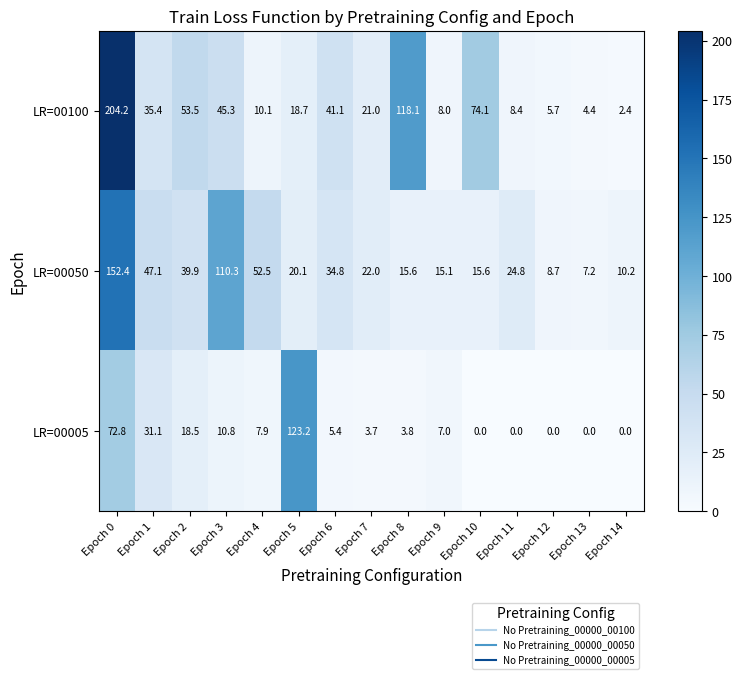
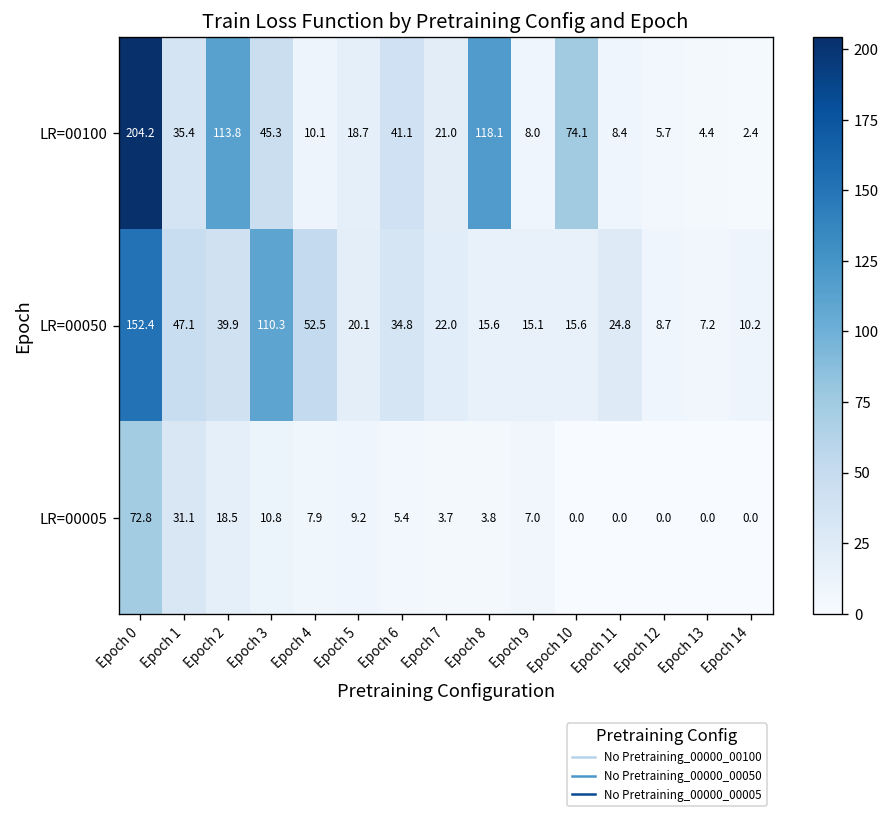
  {
    "LR=00100": {
      "Epoch 0": 204.2,
      "Epoch 1": 35.4,
-     "Epoch 2": 53.5,
+     "Epoch 2": 113.8,
      "Epoch 3": 45.3,
      "Epoch 4": 10.1,
      "Epoch 5": 18.7,
      "Epoch 6": 41.1,
      "Epoch 7": 21.0,
      "Epoch 8": 118.1,
      "Epoch 9": 8.0,
      "Epoch 10": 74.1,
      "Epoch 11": 8.4,
      "Epoch 12": 5.7,
      "Epoch 13": 4.4,
      "Epoch 14": 2.4
    },
    "LR=00050": {
      "Epoch 0": 152.4,
      "Epoch 1": 47.1,
      "Epoch 2": 39.9,
      "Epoch 3": 110.3,
      "Epoch 4": 52.5,
      "Epoch 5": 20.1,
      "Epoch 6": 34.8,
      "Epoch 7": 22.0,
      "Epoch 8": 15.6,
      "Epoch 9": 15.1,
      "Epoch 10": 15.6,
      "Epoch 11": 24.8,
      "Epoch 12": 8.7,
      "Epoch 13": 7.2,
      "Epoch 14": 10.2
    },
    "LR=00005": {
      "Epoch 0": 72.8,
      "Epoch 1": 31.1,
      "Epoch 2": 18.5,
      "Epoch 3": 10.8,
      "Epoch 4": 7.9,
-     "Epoch 5": 123.2,
+     "Epoch 5": 9.2,
      "Epoch 6": 5.4,
      "Epoch 7": 3.7,
      "Epoch 8": 3.8,
      "Epoch 9": 7.0,
      "Epoch 10": 0.0,
      "Epoch 11": 0.0,
      "Epoch 12": 0.0,
      "Epoch 13": 0.0,
      "Epoch 14": 0.0
    }
  }
